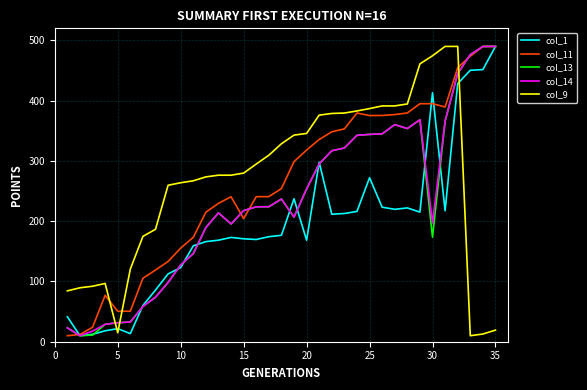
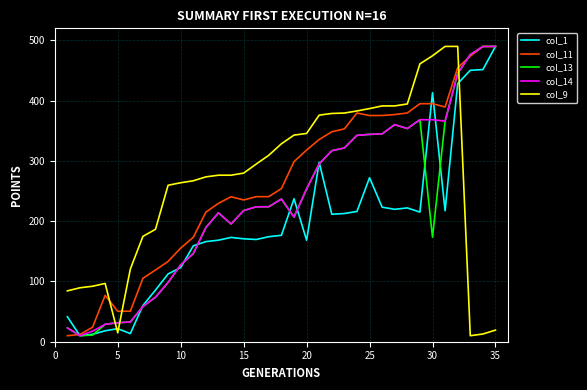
  {
    "col_1": {
      "5": 20,
      "10": 120,
      "15": 170,
      "20": 170,
      "25": 270,
      "30": 410
    },
    "col_11": {
      "5": 50,
      "10": 160,
-     "15": 200,
+     "15": 240,
      "20": 320,
      "25": 380,
      "30": 400
    },
    "col_13": {
      "30": 170
    },
    "col_14": {
-     "30": 200
+     "30": 370
    },
    "col_9": {
      "5": 10,
      "10": 260,
      "15": 280,
      "20": 350,
      "25": 390,
      "30": 470,
      "35": 20
    }
  }
